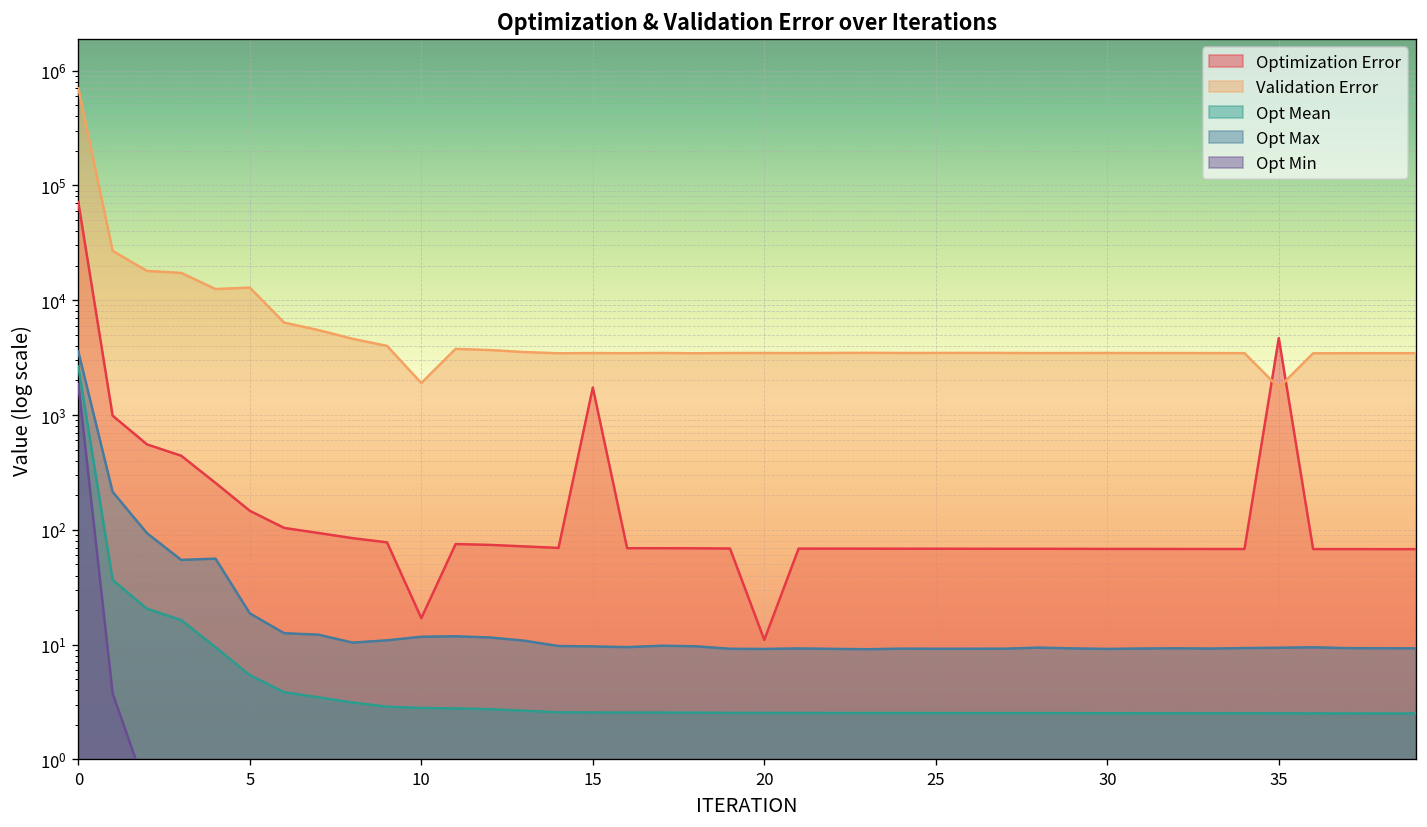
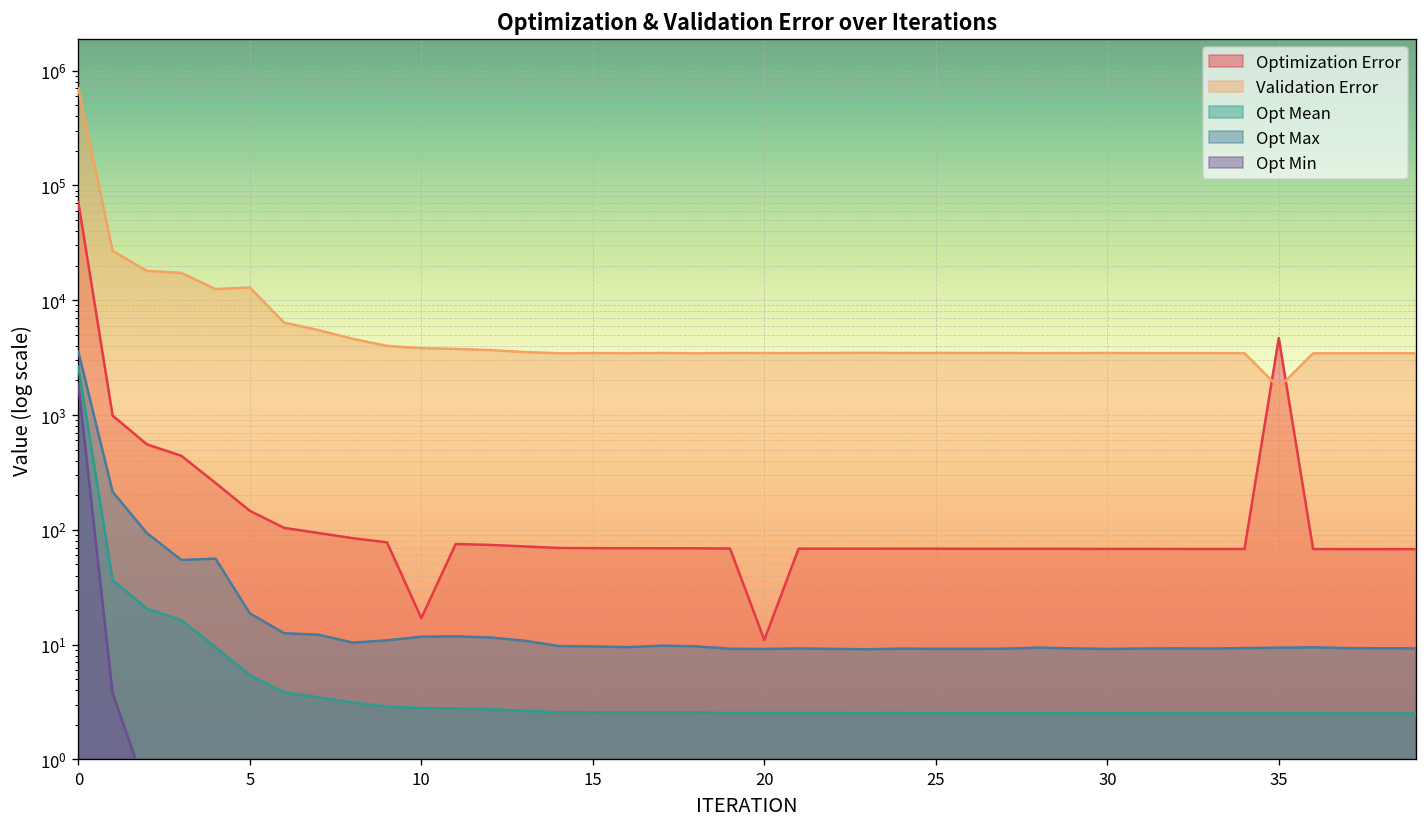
  {
    "Optimization Error": {
      "0": 70000,
      "5": 150,
      "10": 17,
-     "15": 1700,
+     "15": 70,
      "20": 11,
      "25": 70,
      "30": 70,
      "35": 5000
    },
    "Validation Error": {
      "0": 700000,
      "5": 13000,
-     "10": 1900,
+     "10": 3800,
      "15": 3500,
      "20": 3500,
      "25": 3500,
      "30": 3500,
      "35": 1700
    }
  }
